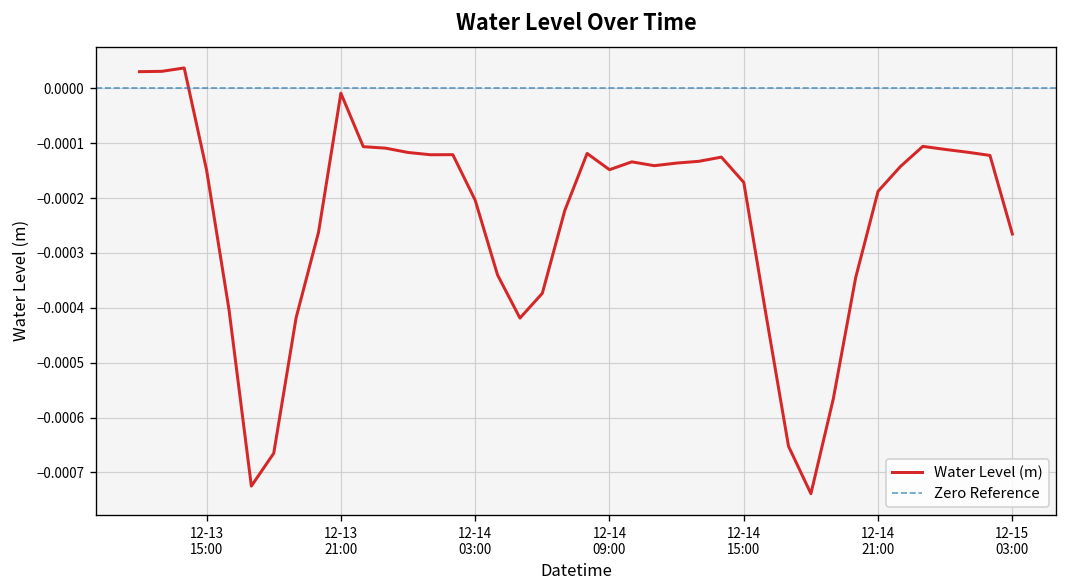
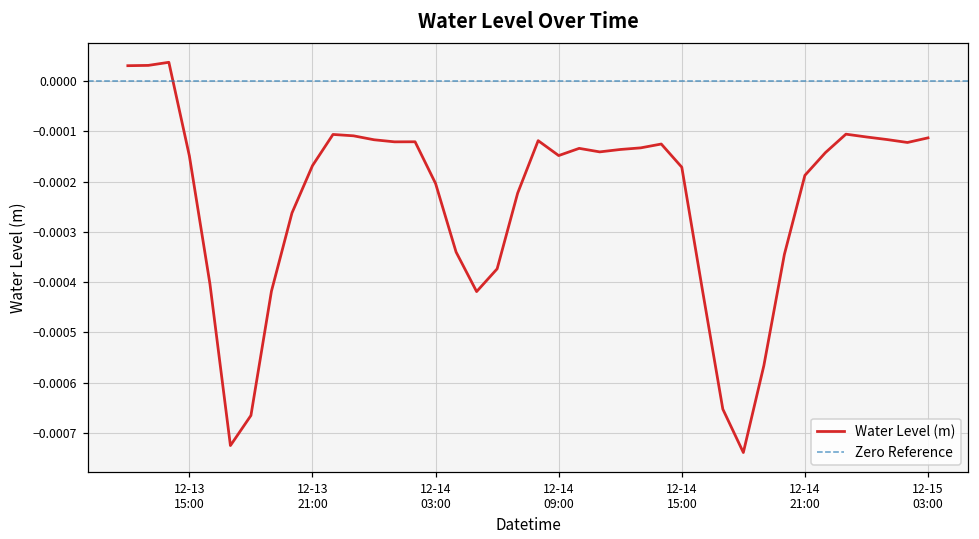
  {
    "12-13 15:00": -0.00015,
-   "12-13 21:00": -0.00001,
+   "12-13 21:00": -0.00017,
    "12-14 03:00": -0.00020,
    "12-14 09:00": -0.00015,
    "12-14 15:00": -0.00017,
    "12-14 21:00": -0.00019,
-   "12-15 03:00": -0.00027
+   "12-15 03:00": -0.00011
  }
